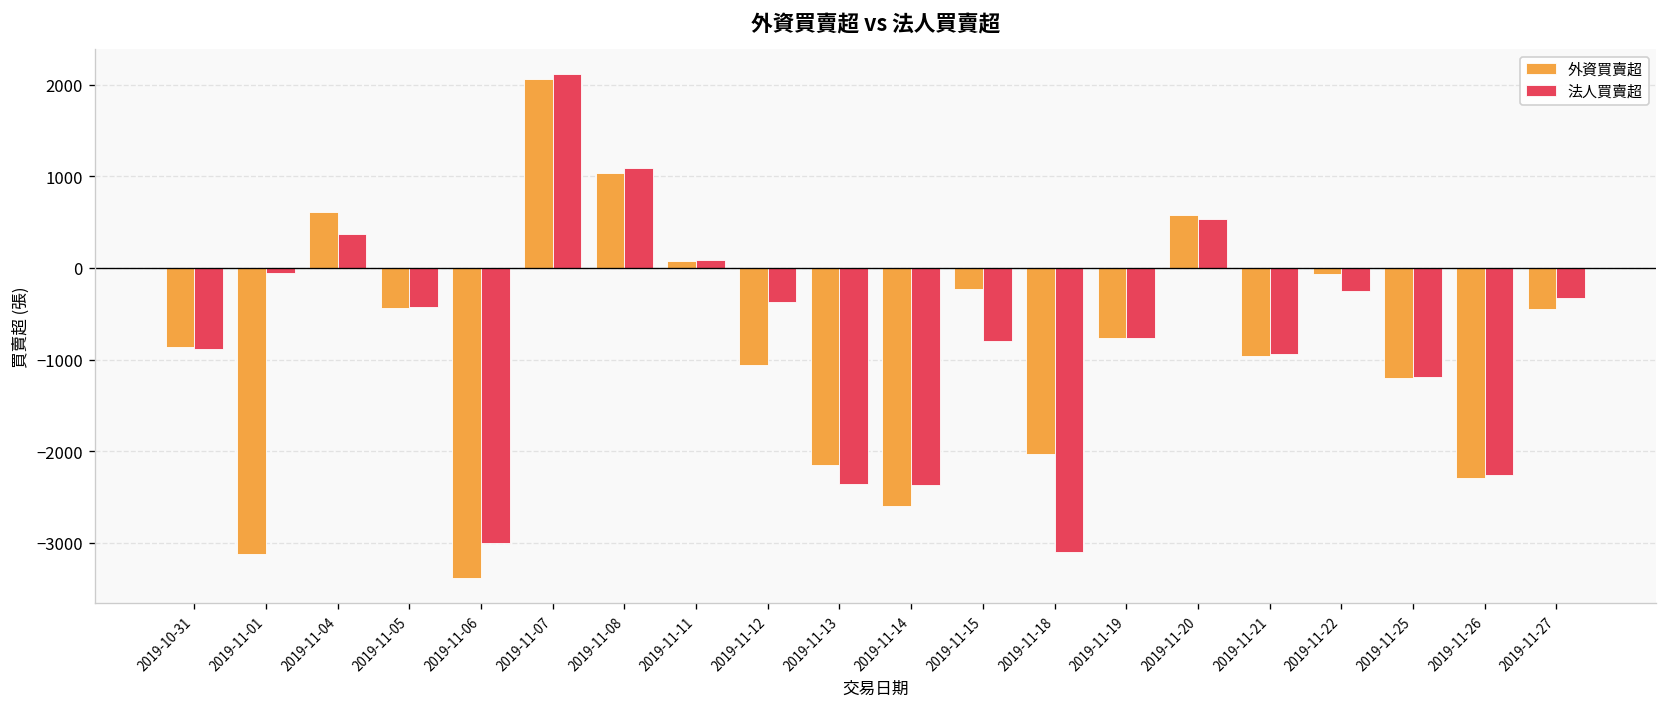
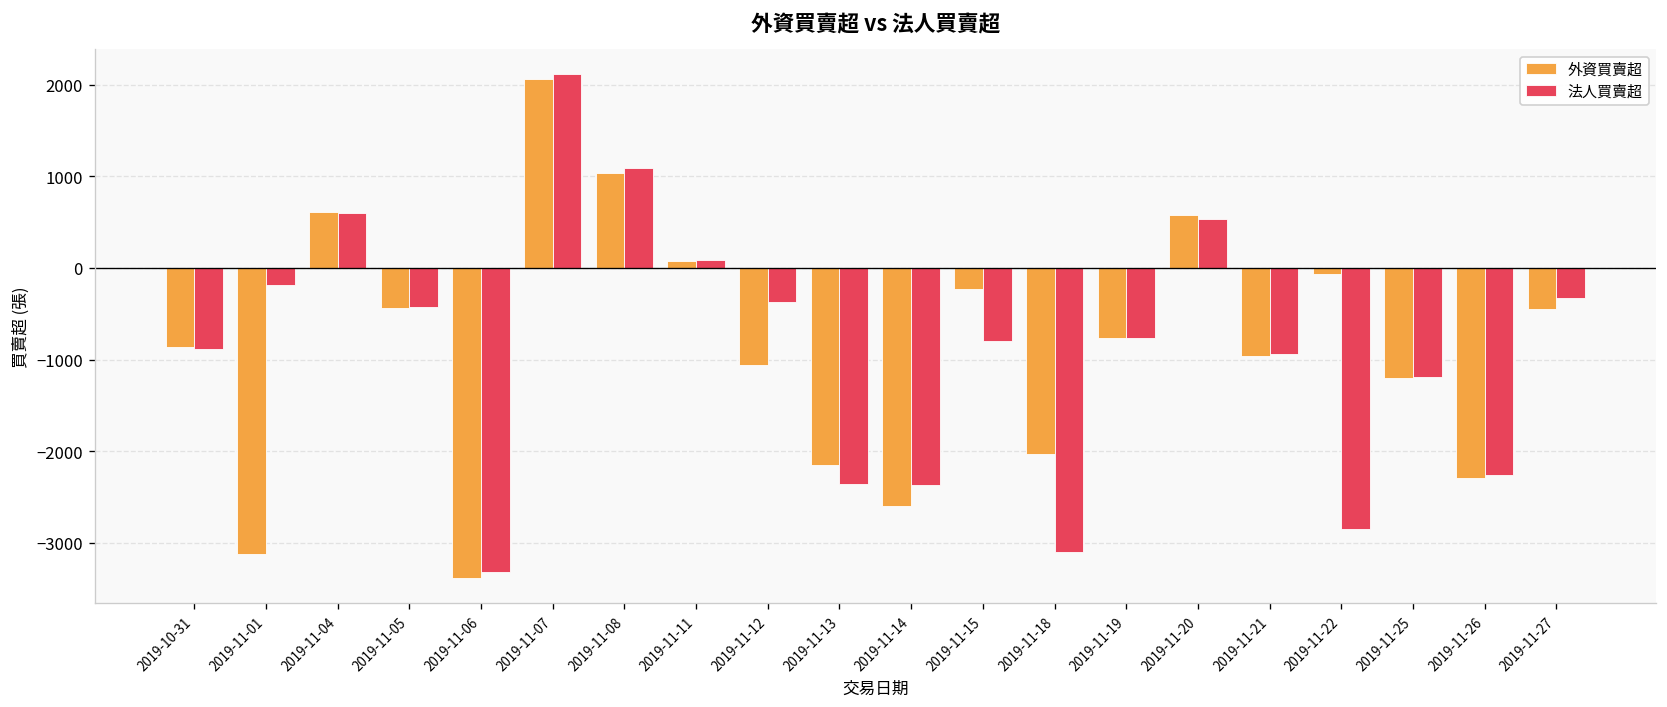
  {
    "外資買賣超": {
      "2019-10-31": -900,
      "2019-11-01": -3100,
      "2019-11-04": 600,
      "2019-11-05": -400,
      "2019-11-06": -3400,
      "2019-11-07": 2100,
      "2019-11-08": 1000,
      "2019-11-11": 100,
      "2019-11-12": -1100,
      "2019-11-13": -2100,
      "2019-11-14": -2600,
      "2019-11-15": -200,
      "2019-11-18": -2000,
      "2019-11-19": -800,
      "2019-11-20": 600,
      "2019-11-21": -1000,
      "2019-11-22": -100,
      "2019-11-25": -1200,
      "2019-11-26": -2300,
      "2019-11-27": -500
    },
    "法人買賣超": {
      "2019-10-31": -900,
-     "2019-11-01": -100,
-     "2019-11-04": 400,
+     "2019-11-01": -200,
+     "2019-11-04": 600,
      "2019-11-05": -400,
-     "2019-11-06": -3000,
+     "2019-11-06": -3300,
      "2019-11-07": 2100,
      "2019-11-08": 1100,
      "2019-11-11": 100,
      "2019-11-12": -400,
      "2019-11-13": -2400,
      "2019-11-14": -2400,
      "2019-11-15": -800,
      "2019-11-18": -3100,
      "2019-11-19": -800,
      "2019-11-20": 500,
      "2019-11-21": -900,
-     "2019-11-22": -200,
+     "2019-11-22": -2800,
      "2019-11-25": -1200,
      "2019-11-26": -2300,
      "2019-11-27": -300
    }
  }
